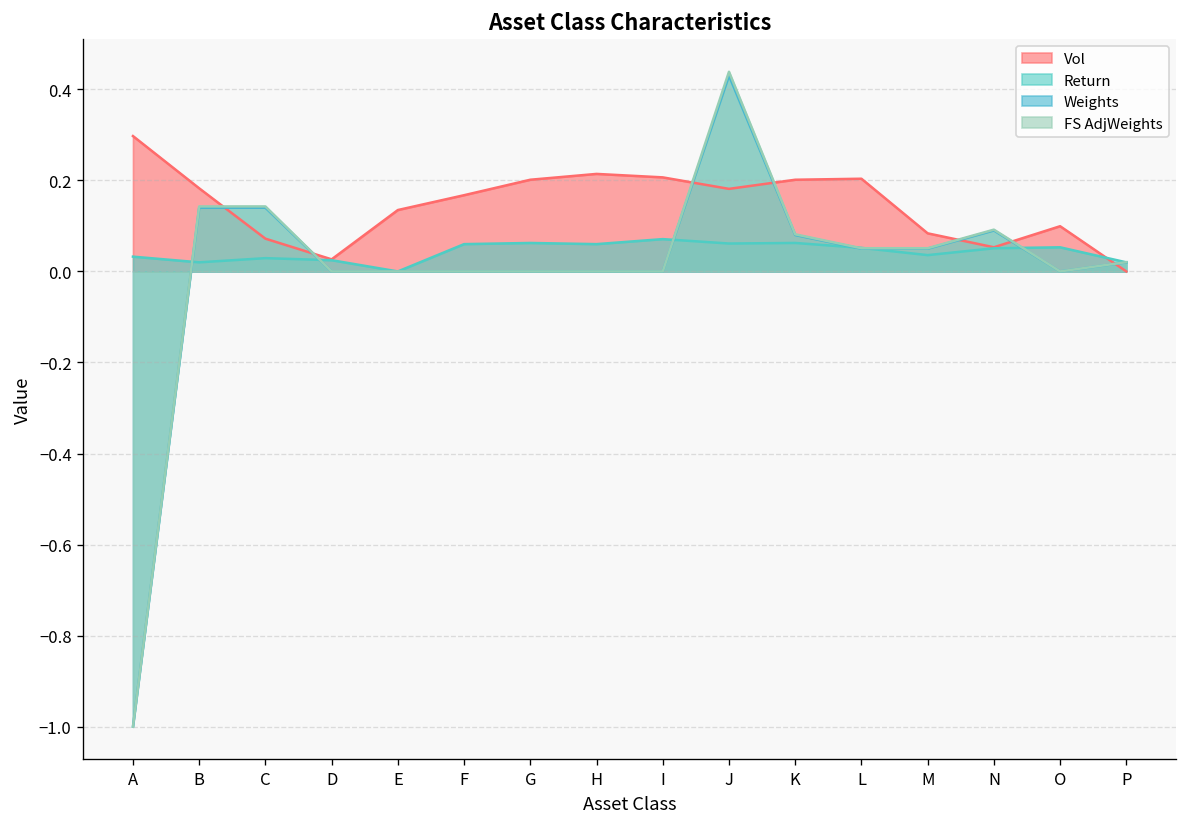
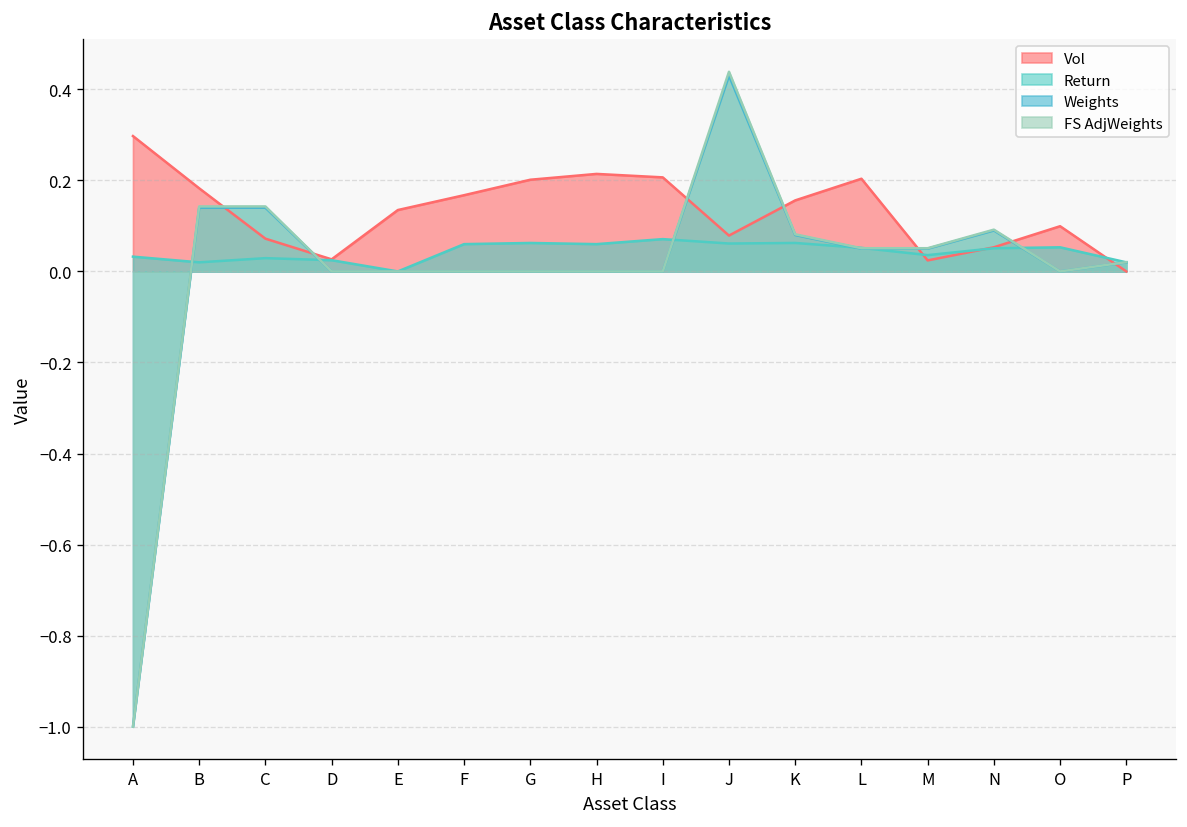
  {
    "Vol": {
      "A": 0.30,
      "B": 0.18,
      "C": 0.07,
      "E": 0.13,
      "F": 0.17,
      "G": 0.20,
      "H": 0.21,
      "I": 0.21,
-     "J": 0.18,
-     "K": 0.20,
+     "J": 0.08,
+     "K": 0.16,
      "L": 0.20,
-     "M": 0.08,
+     "M": 0.02,
      "O": 0.10,
      "P": 0.00
    }
  }
